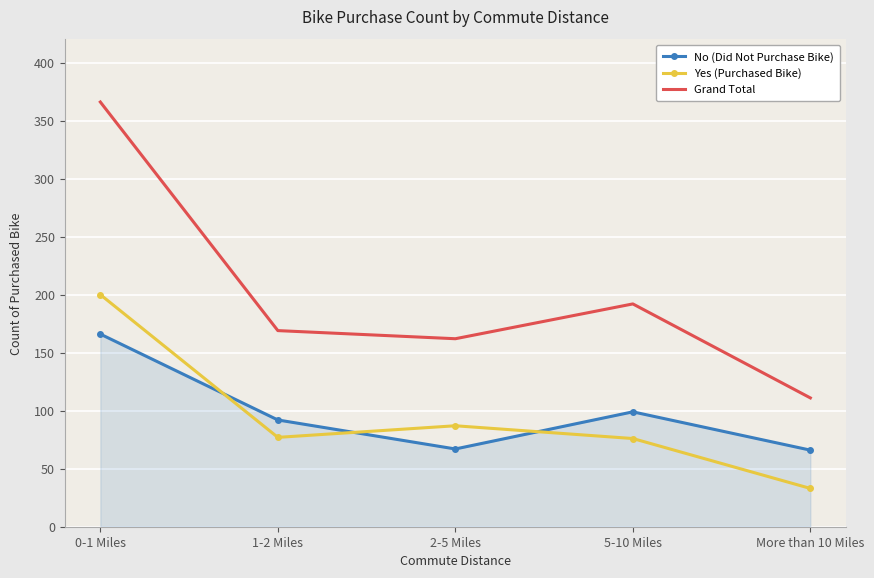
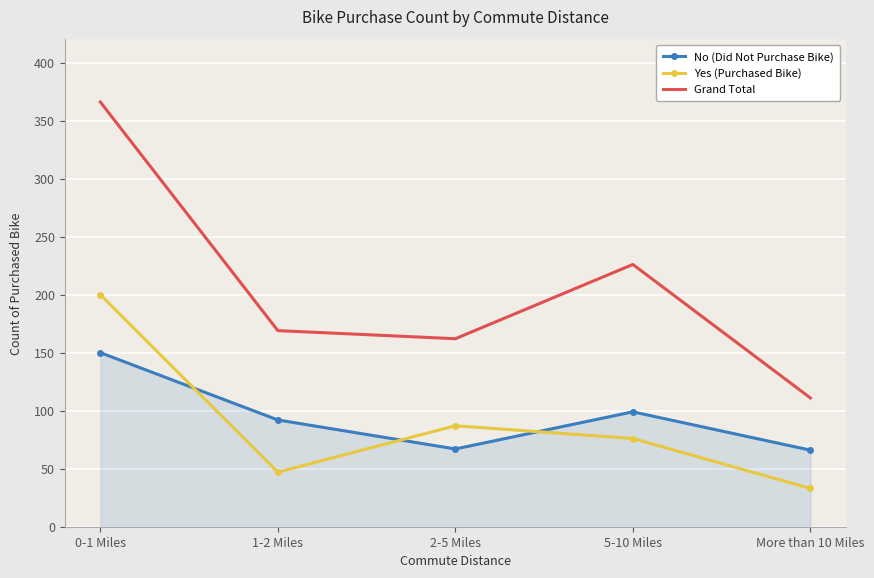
  {
    "No (Did Not Purchase Bike)": {
-     "0-1 Miles": 166,
+     "0-1 Miles": 150,
      "1-2 Miles": 92,
      "2-5 Miles": 67,
      "5-10 Miles": 99,
      "More than 10 Miles": 66
    },
    "Yes (Purchased Bike)": {
      "0-1 Miles": 200,
-     "1-2 Miles": 77,
+     "1-2 Miles": 47,
      "2-5 Miles": 87,
      "5-10 Miles": 76,
      "More than 10 Miles": 33
    },
    "Grand Total": {
      "0-1 Miles": 366,
      "1-2 Miles": 169,
      "2-5 Miles": 162,
-     "5-10 Miles": 192,
+     "5-10 Miles": 226,
      "More than 10 Miles": 111
    }
  }
